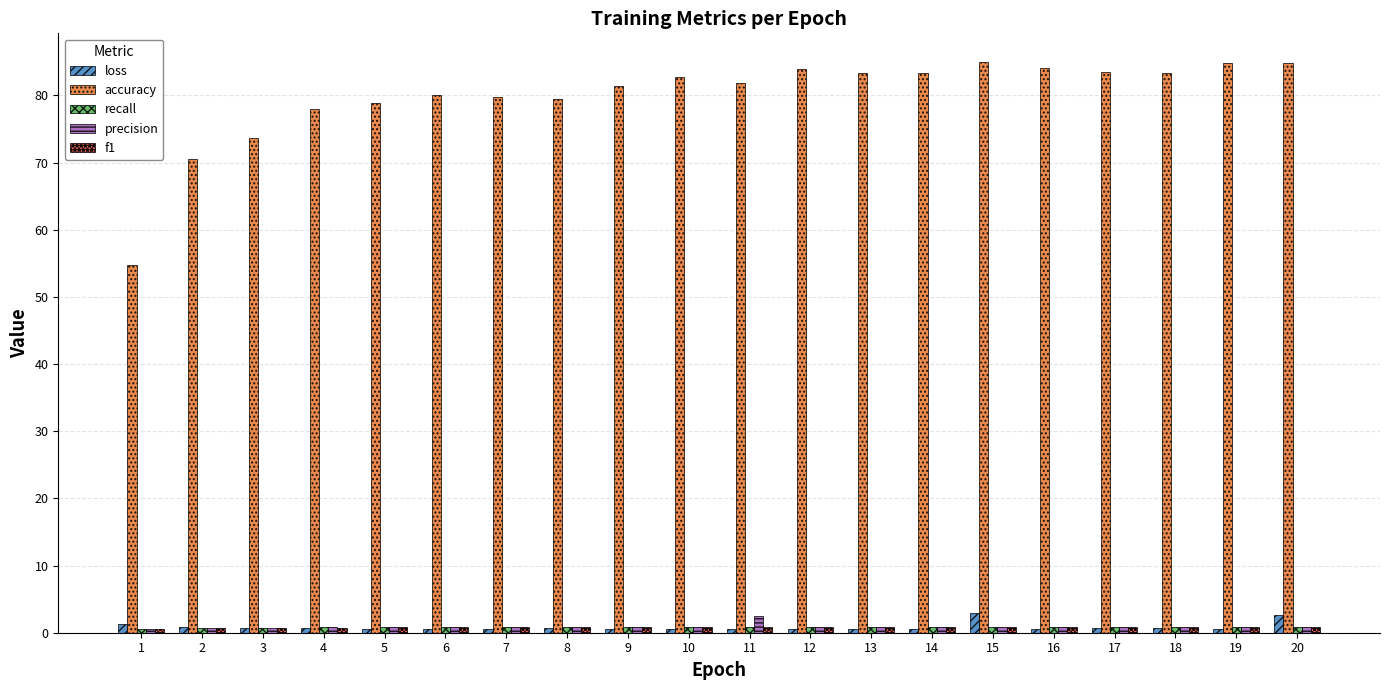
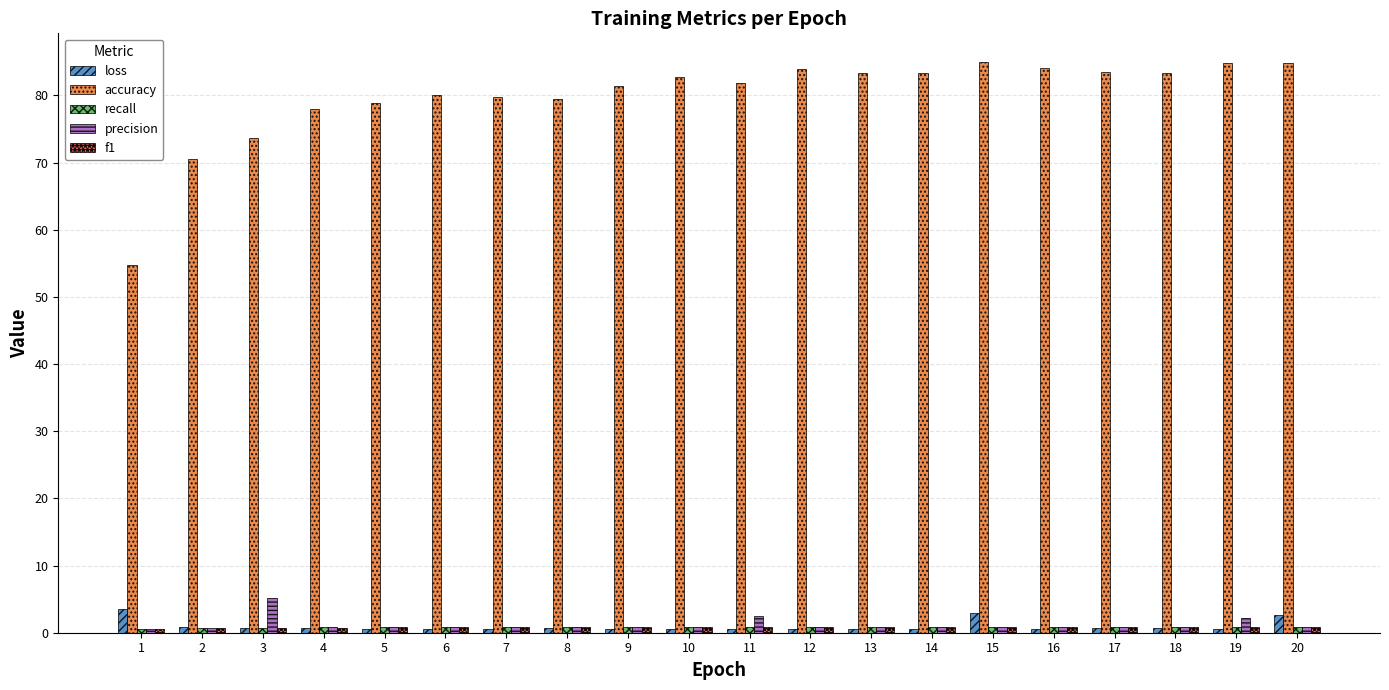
  {
    "loss": {
-     "1": 1,
+     "1": 4,
      "2": 1,
      "3": 1,
      "4": 1,
      "5": 1,
      "6": 1,
      "7": 1,
      "8": 1,
      "9": 1,
      "10": 1,
      "11": 1,
      "12": 1,
      "13": 1,
      "14": 1,
      "15": 3,
      "16": 1,
      "17": 1,
      "18": 1,
      "19": 1,
      "20": 3
    },
    "recall": {
      "1": 1,
      "2": 1,
      "3": 1,
      "4": 1,
      "5": 1,
      "6": 1,
      "7": 1,
      "8": 1,
      "9": 1,
      "10": 1,
      "11": 1,
      "12": 1,
      "13": 1,
      "14": 1,
      "15": 1,
      "16": 1,
      "17": 1,
      "18": 1,
      "19": 1,
      "20": 1
    },
    "precision": {
      "1": 1,
      "2": 1,
-     "3": 1,
+     "3": 5,
      "4": 1,
      "5": 1,
      "6": 1,
      "7": 1,
      "8": 1,
      "9": 1,
      "10": 1,
      "11": 2,
      "12": 1,
      "13": 1,
      "14": 1,
      "15": 1,
      "16": 1,
      "17": 1,
      "18": 1,
-     "19": 1,
+     "19": 2,
      "20": 1
    }
  }
